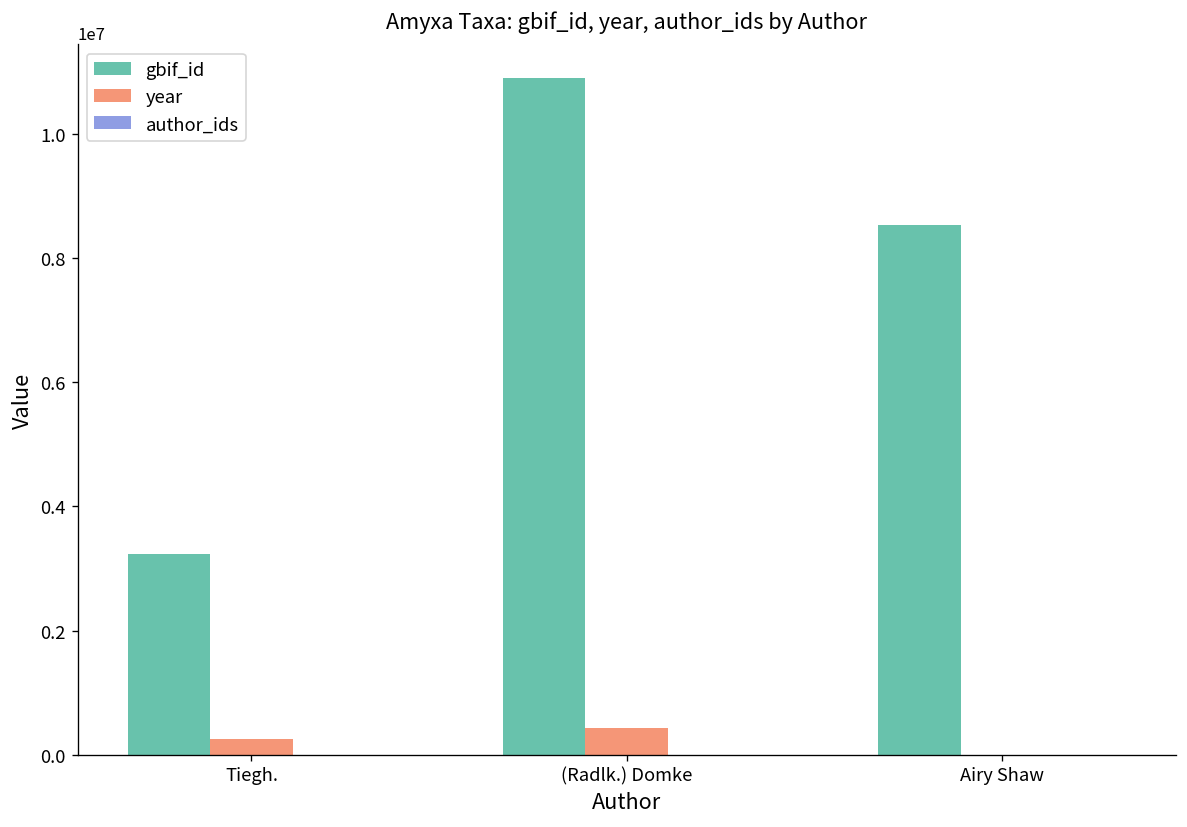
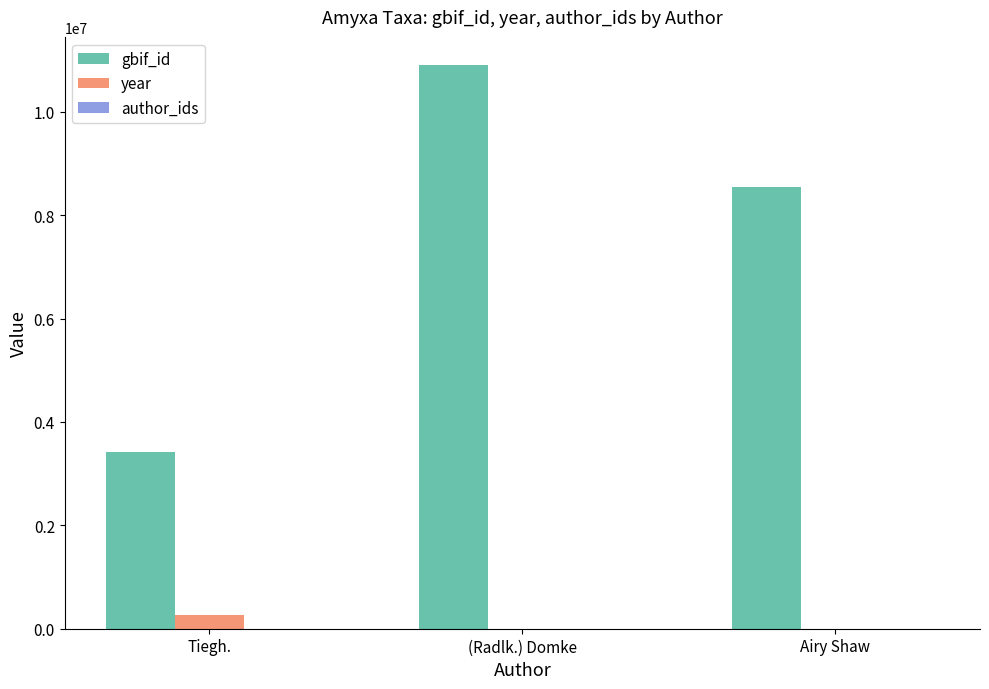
  {
    "gbif_id": {
-     "Tiegh.": 3200000,
+     "Tiegh.": 3400000,
      "(Radlk.) Domke": 10900000,
      "Airy Shaw": 8500000
    },
    "year": {
      "Tiegh.": 300000,
-     "(Radlk.) Domke": 400000
+     "(Radlk.) Domke": 0
    },
    "author_ids": {
      "Tiegh.": 0,
      "(Radlk.) Domke": 0,
      "Airy Shaw": 0
    }
  }
